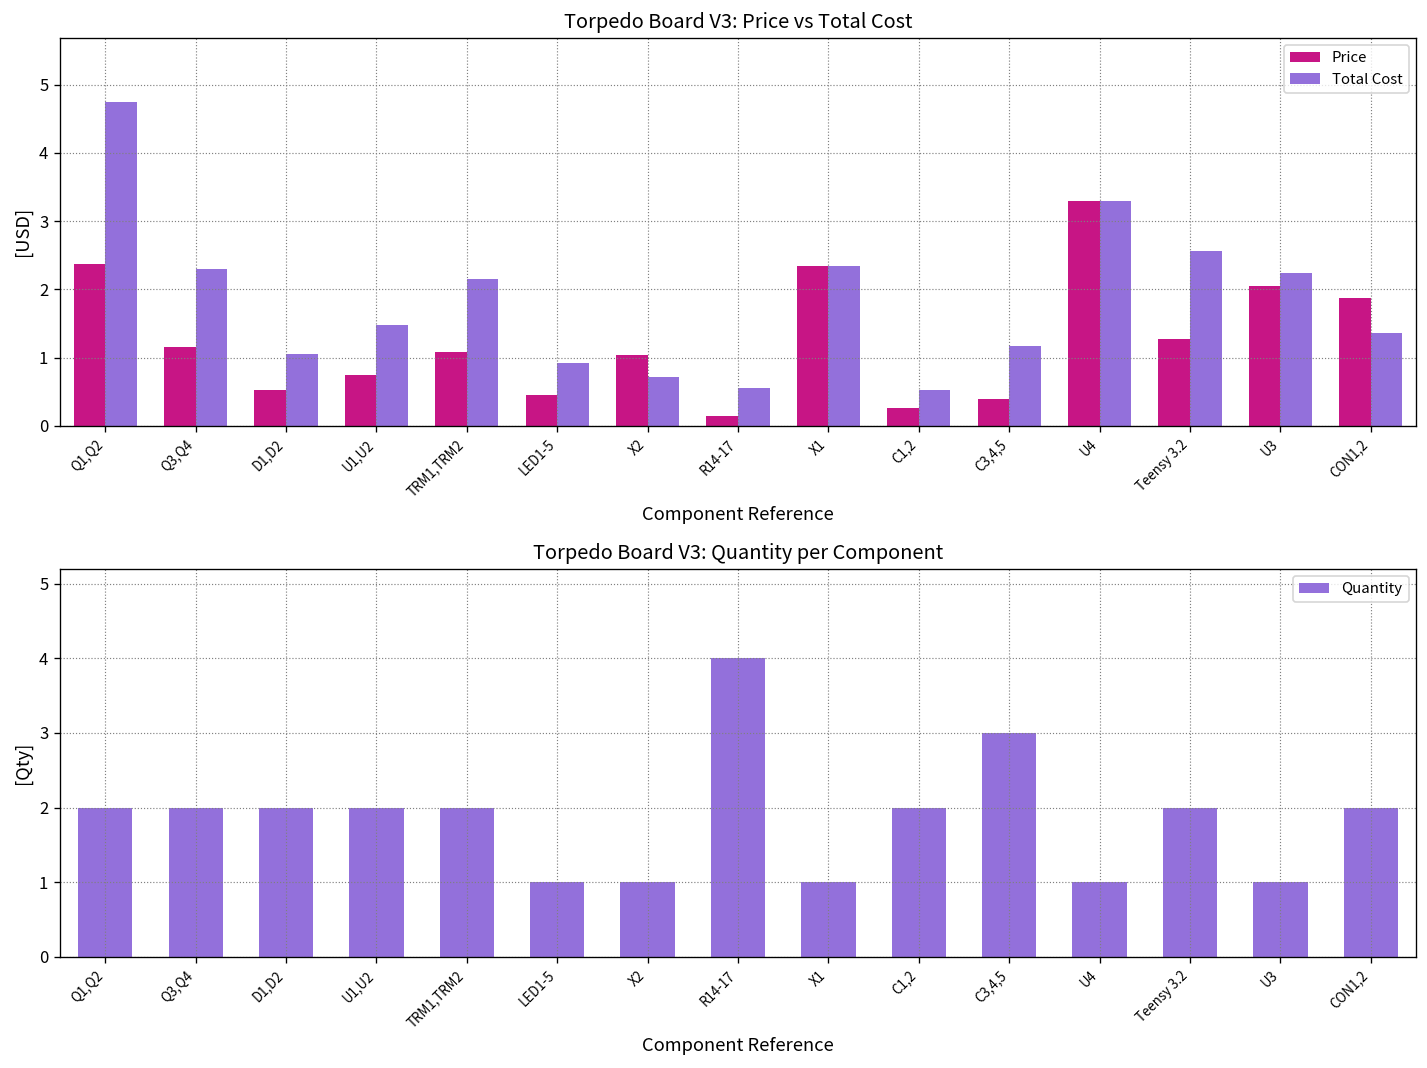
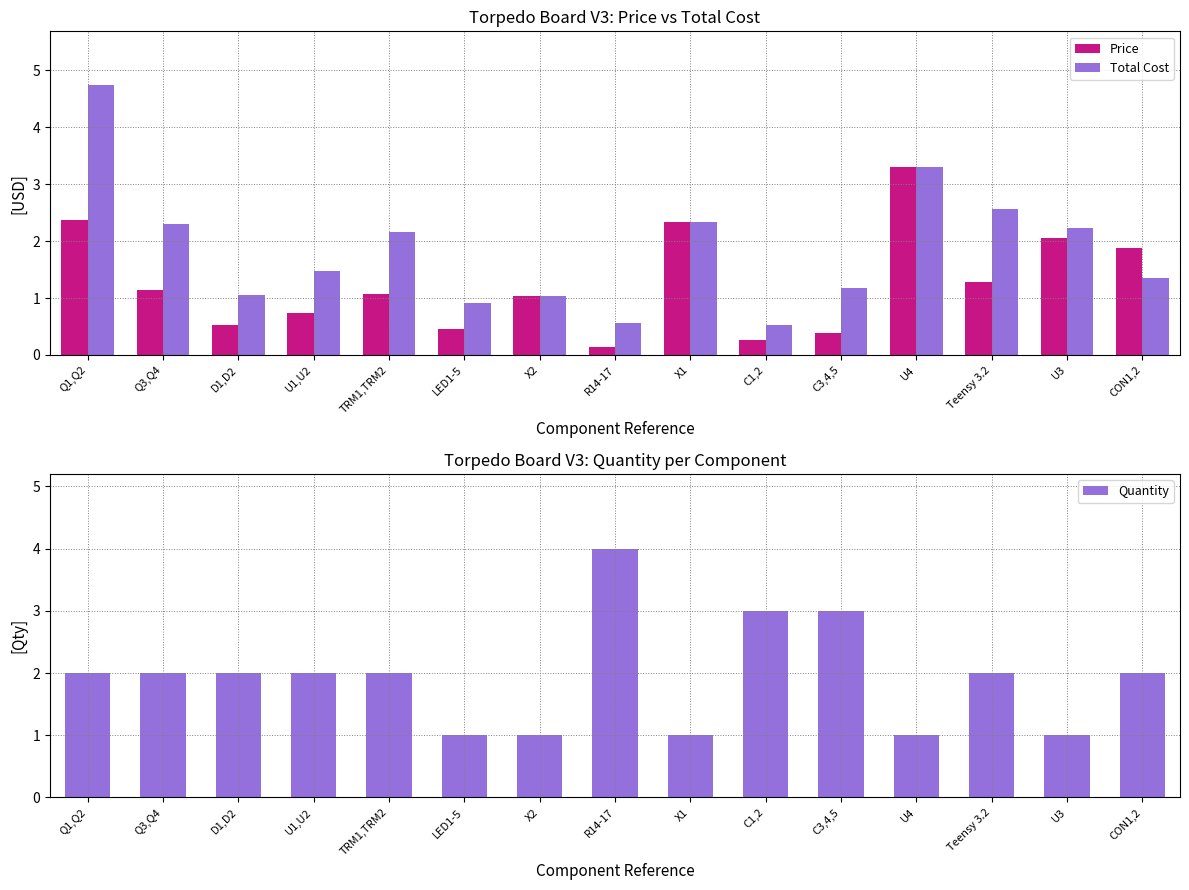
  {
    "Torpedo Board V3: Price vs Total Cost": {
      "Price": {
        "Q1,Q2": 2.4,
        "Q3,Q4": 1.2,
        "D1,D2": 0.5,
        "U1,U2": 0.7,
        "TRM1,TRM2": 1.1,
        "LED1-5": 0.5,
        "X2": 1.0,
        "R14-17": 0.1,
        "X1": 2.3,
        "C1,2": 0.3,
        "C3,4,5": 0.4,
        "U4": 3.3,
        "Teensy 3.2": 1.3,
        "U3": 2.1,
        "CON1,2": 1.9
      },
      "Total Cost": {
        "Q1,Q2": 4.7,
        "Q3,Q4": 2.3,
        "D1,D2": 1.1,
        "U1,U2": 1.5,
        "TRM1,TRM2": 2.2,
        "LED1-5": 0.9,
-       "X2": 0.7,
+       "X2": 1.0,
        "R14-17": 0.6,
        "X1": 2.3,
        "C1,2": 0.5,
        "C3,4,5": 1.2,
        "U4": 3.3,
        "Teensy 3.2": 2.6,
        "U3": 2.2,
        "CON1,2": 1.4
      }
    },
    "Torpedo Board V3: Quantity per Component": {
      "Q1,Q2": 2,
      "Q3,Q4": 2,
      "D1,D2": 2,
      "U1,U2": 2,
      "TRM1,TRM2": 2,
      "LED1-5": 1,
      "X2": 1,
      "R14-17": 4,
      "X1": 1,
-     "C1,2": 2,
+     "C1,2": 3,
      "C3,4,5": 3,
      "U4": 1,
      "Teensy 3.2": 2,
      "U3": 1,
      "CON1,2": 2
    }
  }
